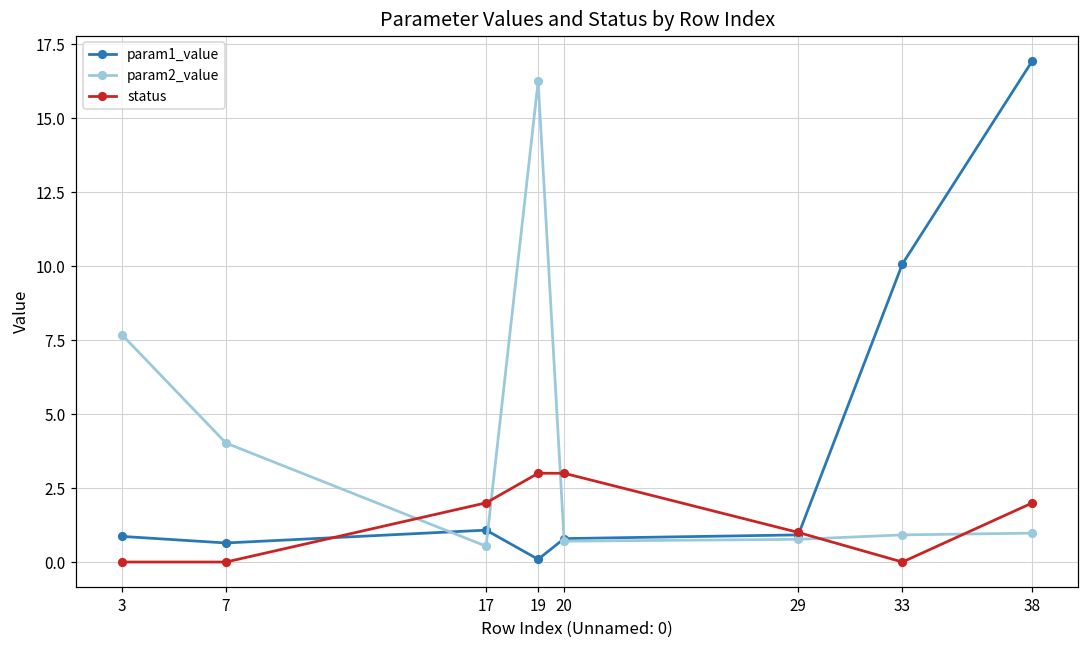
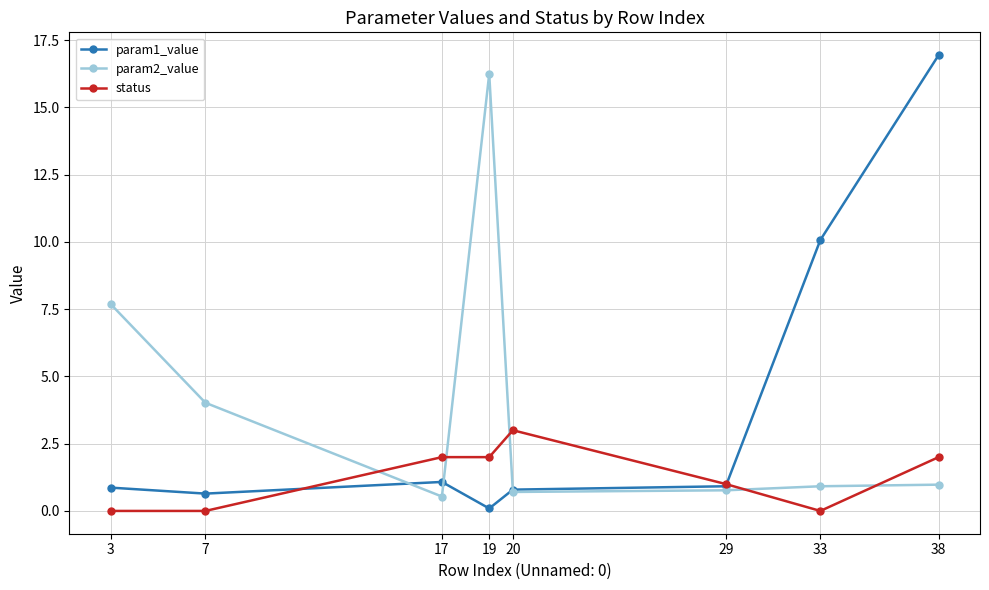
  {
    "param1_value": {
      "3": 0.9,
      "7": 0.6,
      "17": 1,
      "19": 0,
      "33": 10,
      "38": 17
    },
    "param2_value": {
      "3": 7.7,
      "7": 4,
      "17": 0.5,
      "19": 16.2,
      "29": 0.8,
      "33": 1,
      "38": 1
    },
    "status": {
      "3": 0,
      "7": 0,
      "17": 2,
-     "19": 3,
+     "19": 2,
      "20": 3,
      "33": 0,
      "38": 2
    }
  }
